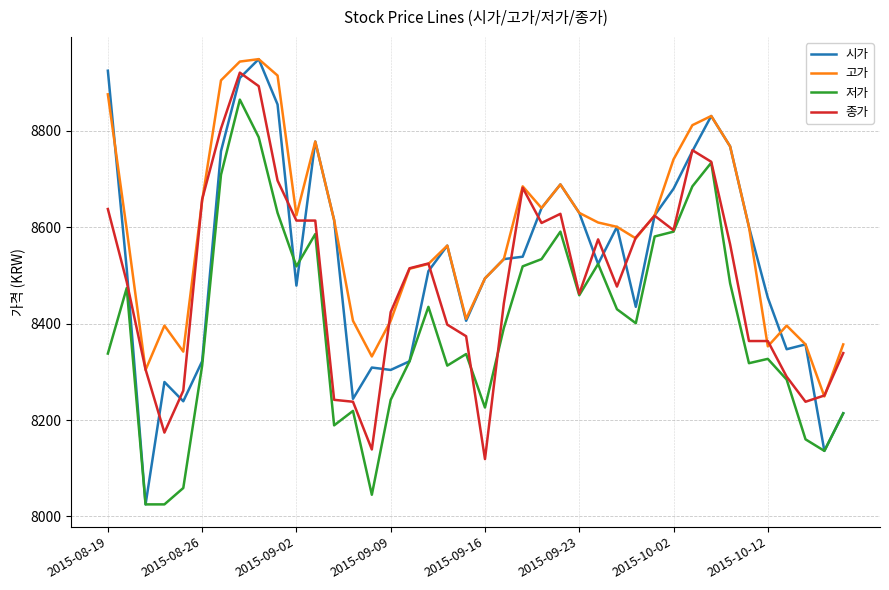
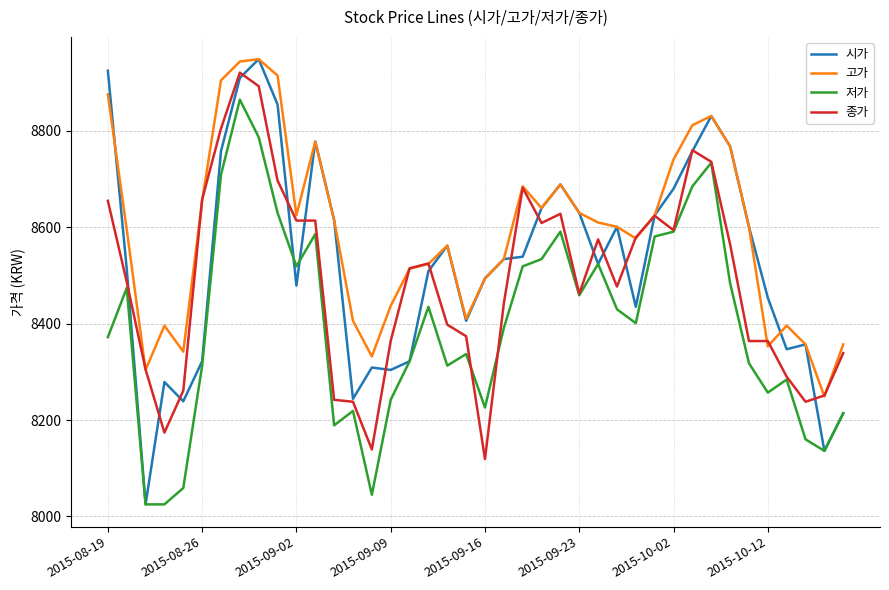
  {
    "시가": {
      "2015-08-19": 8930,
      "2015-08-26": 8320,
      "2015-09-02": 8480,
      "2015-09-09": 8300,
      "2015-10-02": 8680,
      "2015-10-12": 8450
    },
    "고가": {
      "2015-08-19": 8880,
      "2015-09-02": 8630,
-     "2015-09-09": 8410,
+     "2015-09-09": 8440,
      "2015-10-02": 8740,
      "2015-10-12": 8350
    },
    "저가": {
-     "2015-08-19": 8340,
+     "2015-08-19": 8370,
      "2015-08-26": 8310,
      "2015-09-02": 8520,
      "2015-09-09": 8240,
      "2015-09-16": 8230,
-     "2015-10-12": 8330
+     "2015-10-12": 8260
    },
    "종가": {
-     "2015-08-19": 8640,
+     "2015-08-19": 8660,
      "2015-09-02": 8610,
-     "2015-09-09": 8420,
+     "2015-09-09": 8360,
      "2015-09-16": 8120,
      "2015-10-12": 8360
    }
  }
